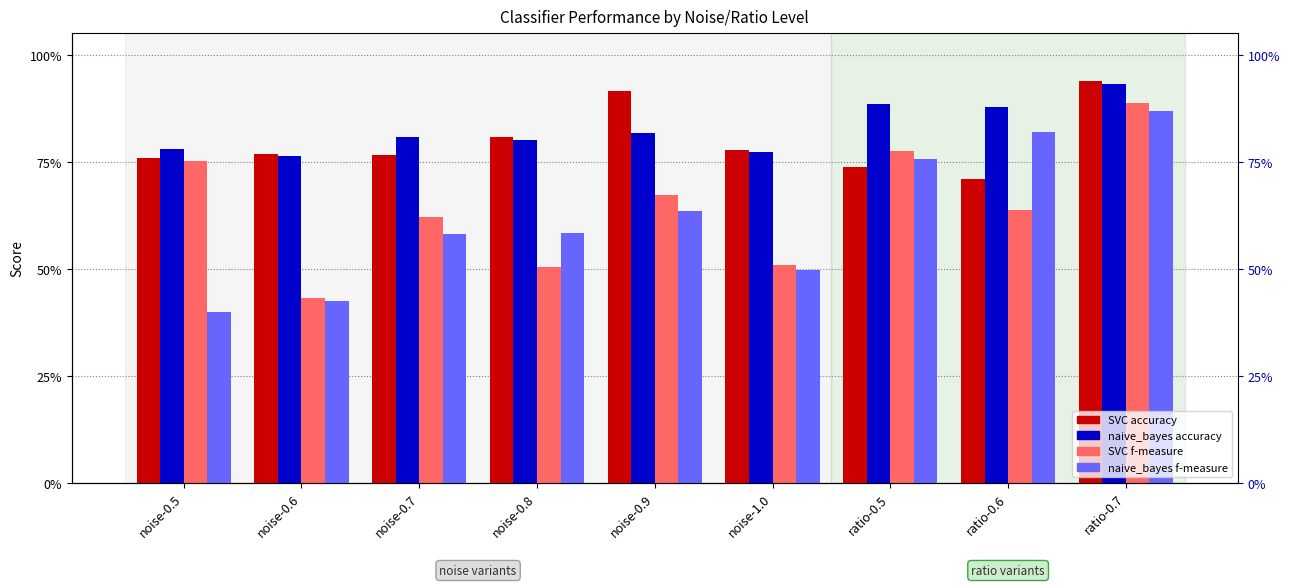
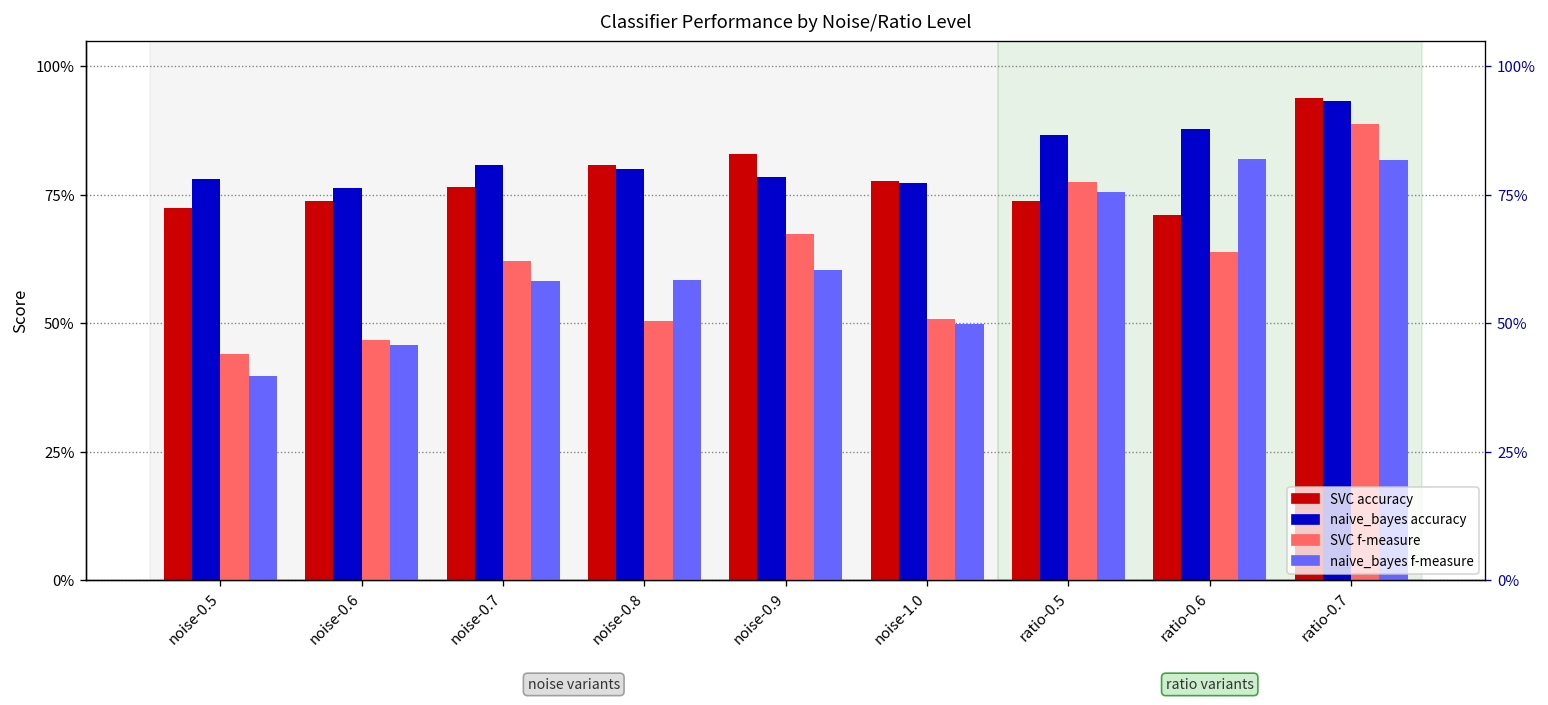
  {
    "SVC accuracy": {
-     "noise-0.5": "76%",
-     "noise-0.6": "77%",
+     "noise-0.5": "72%",
+     "noise-0.6": "74%",
      "noise-0.7": "77%",
      "noise-0.8": "81%",
-     "noise-0.9": "91%",
+     "noise-0.9": "83%",
      "noise-1.0": "78%",
      "ratio-0.5": "74%",
      "ratio-0.6": "71%",
      "ratio-0.7": "94%"
    },
    "naive_bayes accuracy": {
      "noise-0.5": "78%",
      "noise-0.6": "76%",
      "noise-0.7": "81%",
      "noise-0.8": "80%",
-     "noise-0.9": "82%",
+     "noise-0.9": "78%",
      "noise-1.0": "77%",
-     "ratio-0.5": "89%",
+     "ratio-0.5": "87%",
      "ratio-0.6": "88%",
      "ratio-0.7": "93%"
    },
    "SVC f-measure": {
-     "noise-0.5": "75%",
-     "noise-0.6": "43%",
+     "noise-0.5": "44%",
+     "noise-0.6": "47%",
      "noise-0.7": "62%",
      "noise-0.8": "50%",
      "noise-0.9": "67%",
      "noise-1.0": "51%",
      "ratio-0.5": "77%",
      "ratio-0.6": "64%",
      "ratio-0.7": "89%"
    },
    "naive_bayes f-measure": {
      "noise-0.5": "40%",
-     "noise-0.6": "43%",
+     "noise-0.6": "46%",
      "noise-0.7": "58%",
      "noise-0.8": "58%",
-     "noise-0.9": "64%",
+     "noise-0.9": "60%",
      "noise-1.0": "50%",
      "ratio-0.5": "76%",
      "ratio-0.6": "82%",
-     "ratio-0.7": "87%"
+     "ratio-0.7": "82%"
    }
  }
